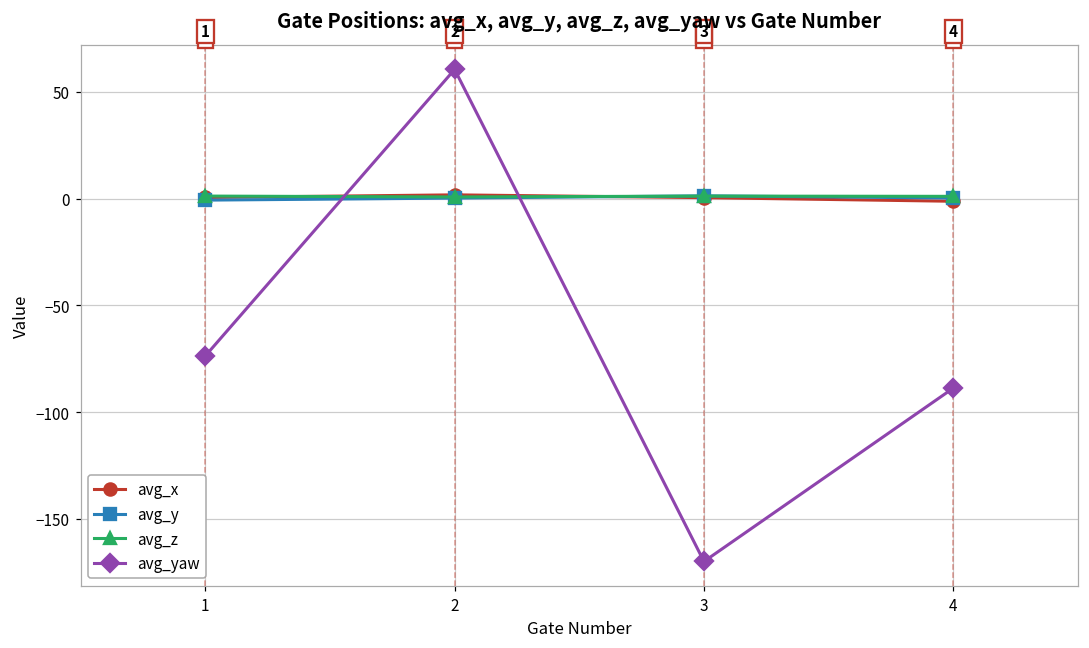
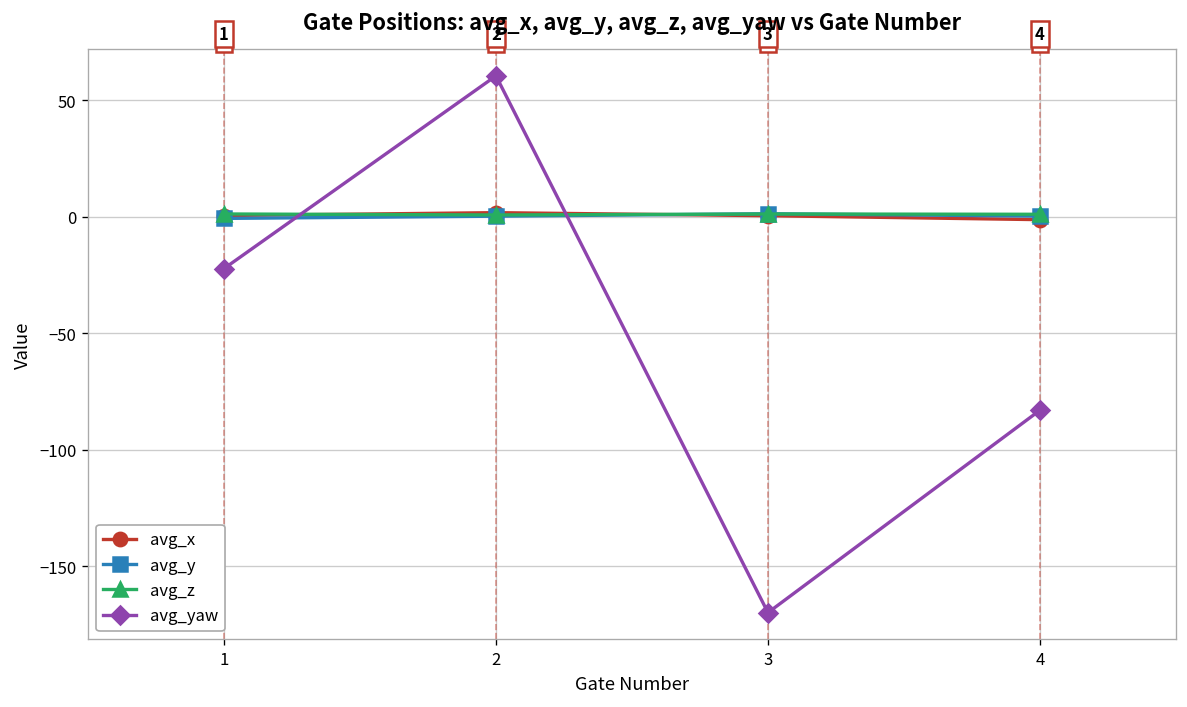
  {
    "avg_x": {
      "4": -1
    },
    "avg_yaw": {
-     "1": -74,
+     "1": -22,
      "3": -170,
-     "4": -89
+     "4": -83
    }
  }
